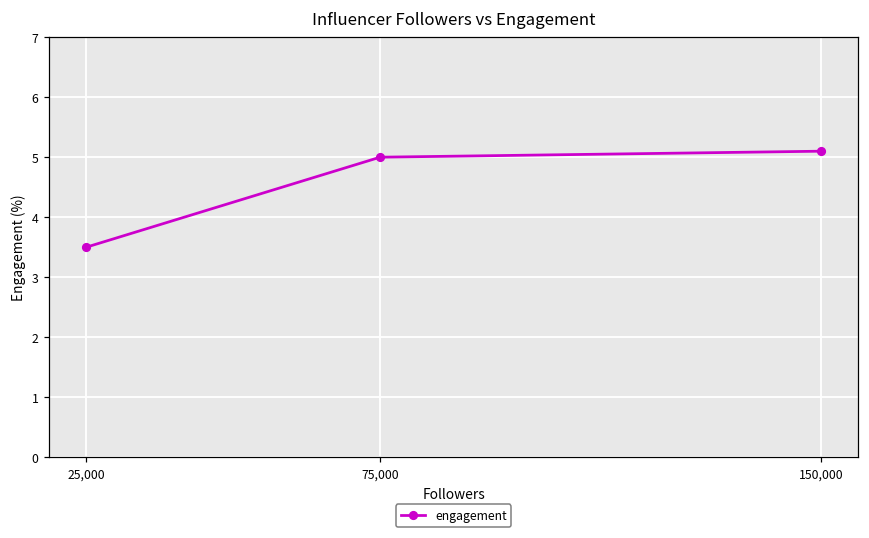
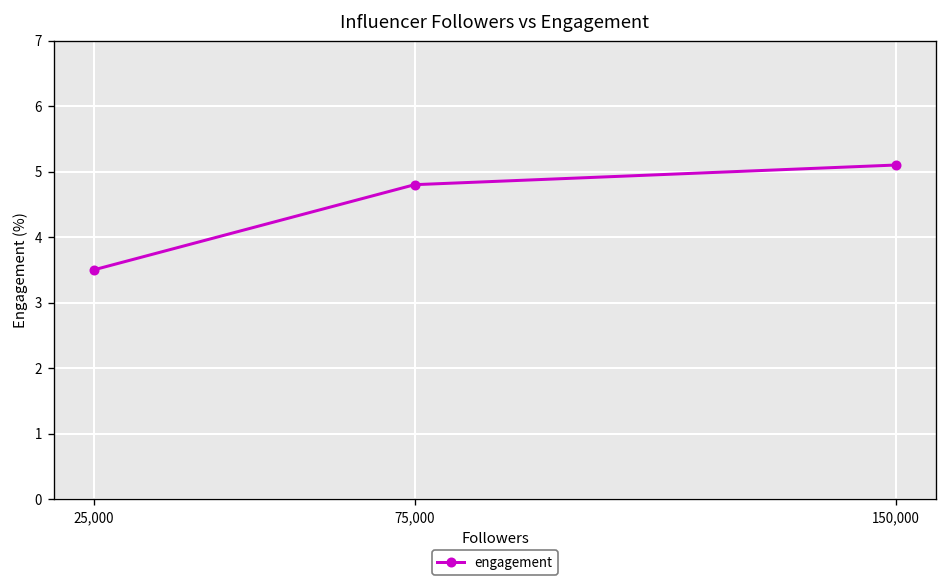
  {
    "25,000": 3.5,
-   "75,000": 5.0,
+   "75,000": 4.8,
    "150,000": 5.1
  }
